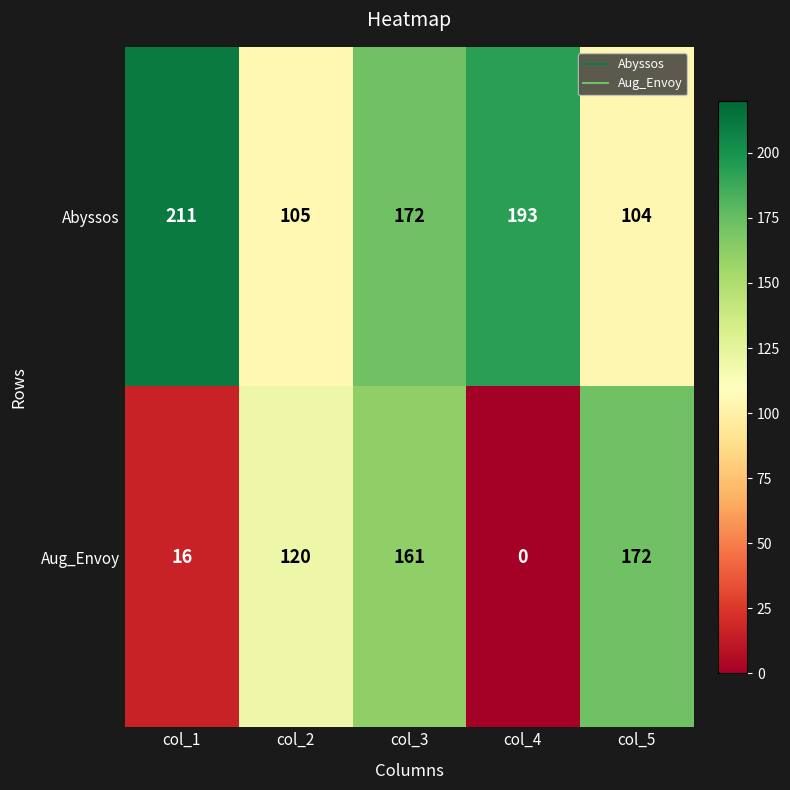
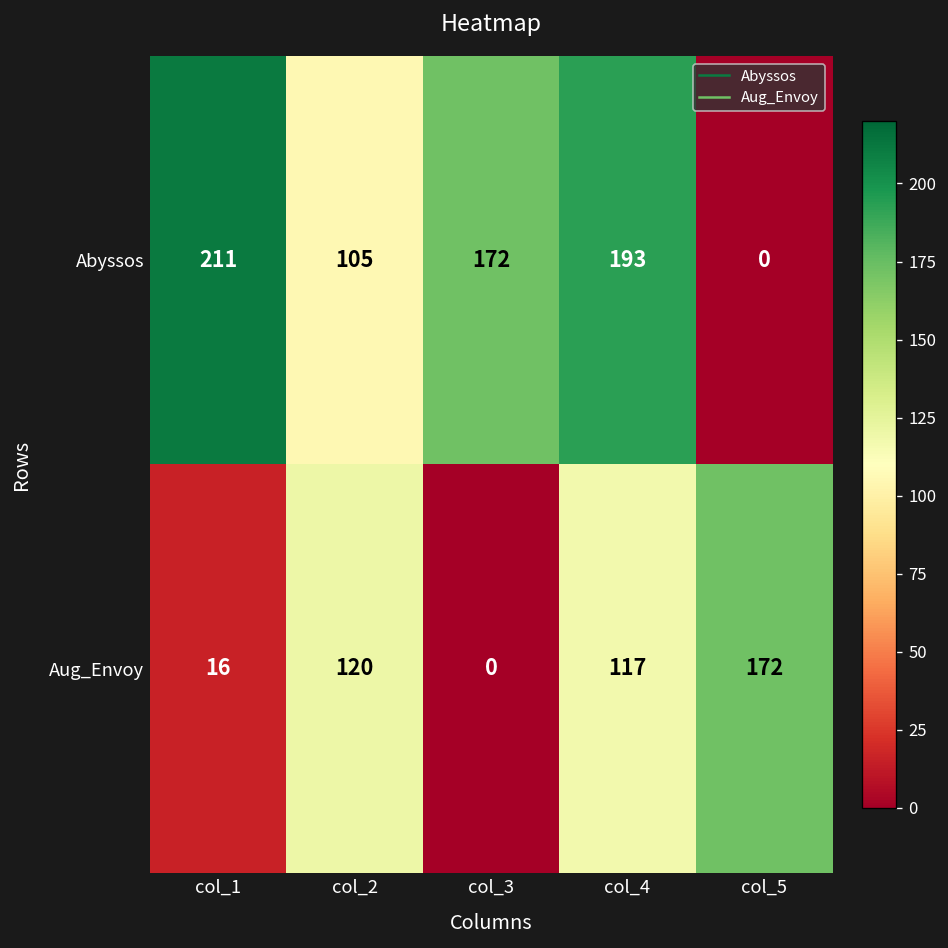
  {
    "Abyssos": {
      "col_1": 211,
      "col_2": 105,
      "col_3": 172,
      "col_4": 193,
-     "col_5": 104
+     "col_5": 0
    },
    "Aug_Envoy": {
      "col_1": 16,
      "col_2": 120,
-     "col_3": 161,
-     "col_4": 0,
+     "col_3": 0,
+     "col_4": 117,
      "col_5": 172
    }
  }
